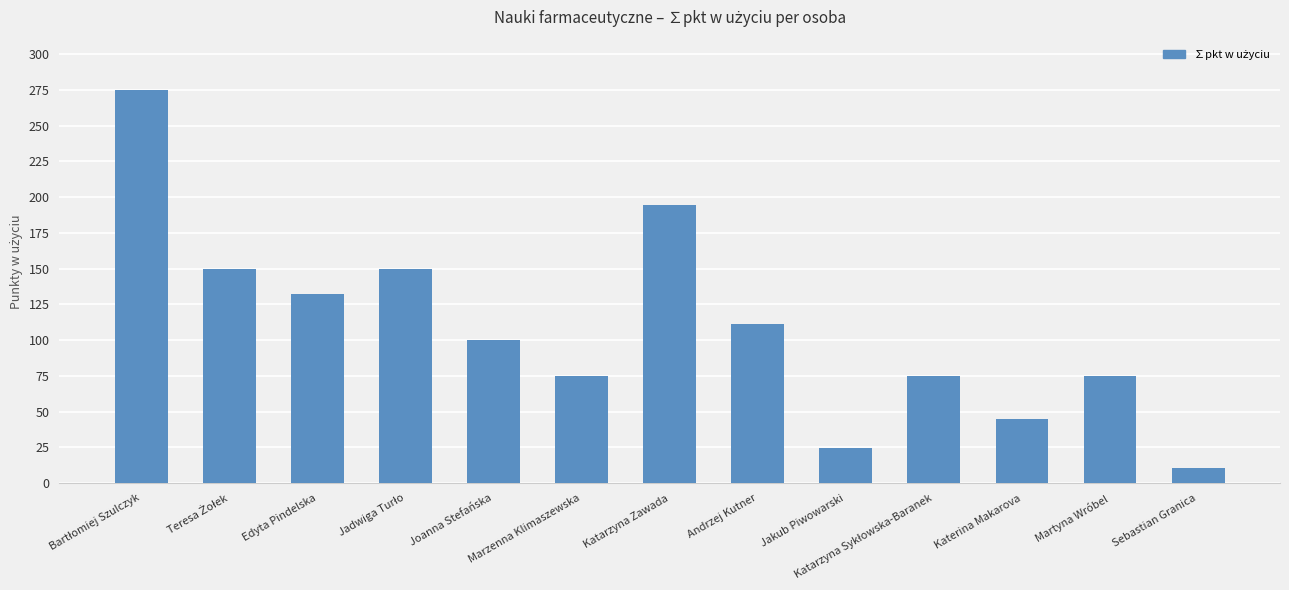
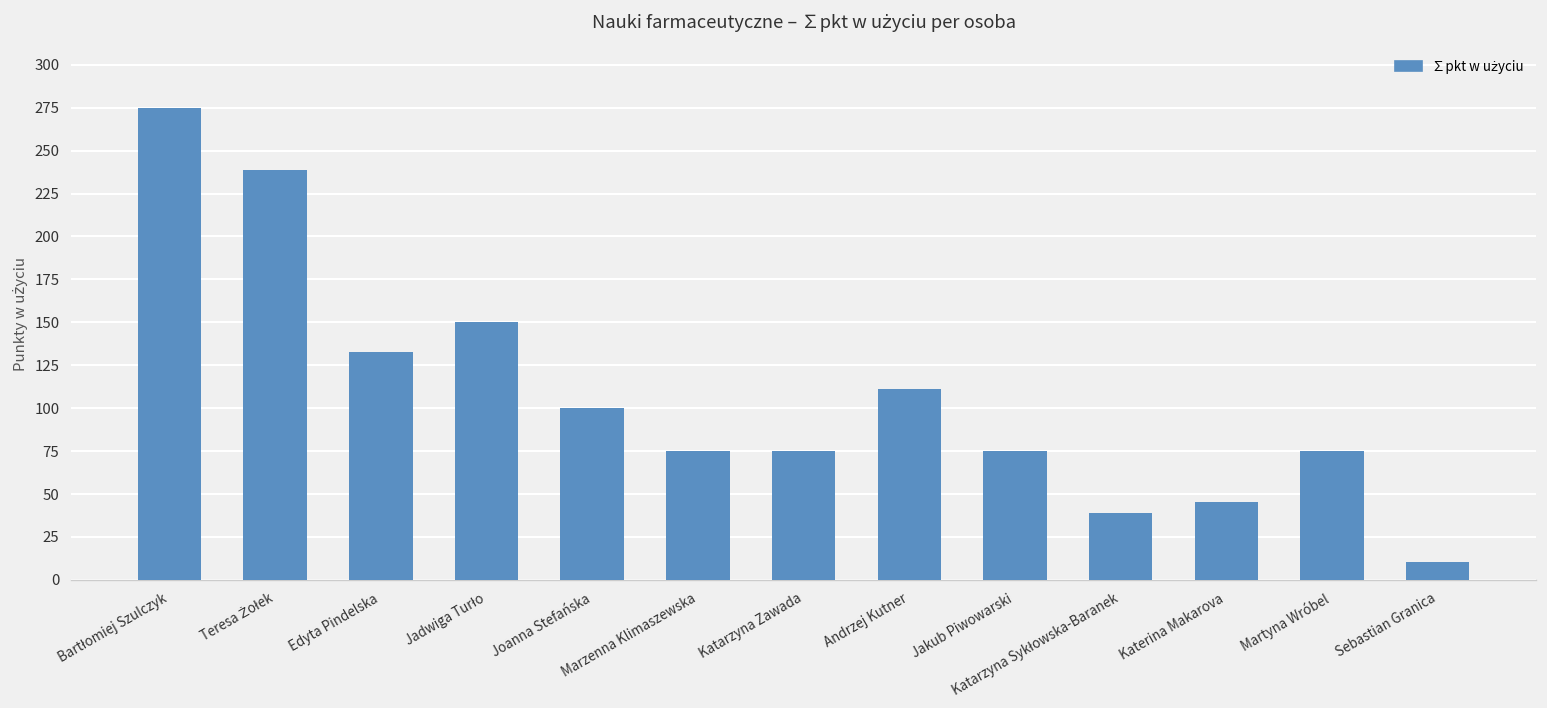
  {
    "Bartłomiej Szulczyk": 275,
-   "Teresa Żołek": 150,
+   "Teresa Żołek": 239,
    "Edyta Pindelska": 133,
    "Jadwiga Turło": 150,
    "Joanna Stefańska": 100,
    "Marzenna Klimaszewska": 75,
-   "Katarzyna Zawada": 194,
+   "Katarzyna Zawada": 75,
    "Andrzej Kutner": 111,
-   "Jakub Piwowarski": 25,
-   "Katarzyna Sykłowska-Baranek": 75,
+   "Jakub Piwowarski": 75,
+   "Katarzyna Sykłowska-Baranek": 39,
    "Katerina Makarova": 45,
    "Martyna Wróbel": 75,
    "Sebastian Granica": 11
  }
